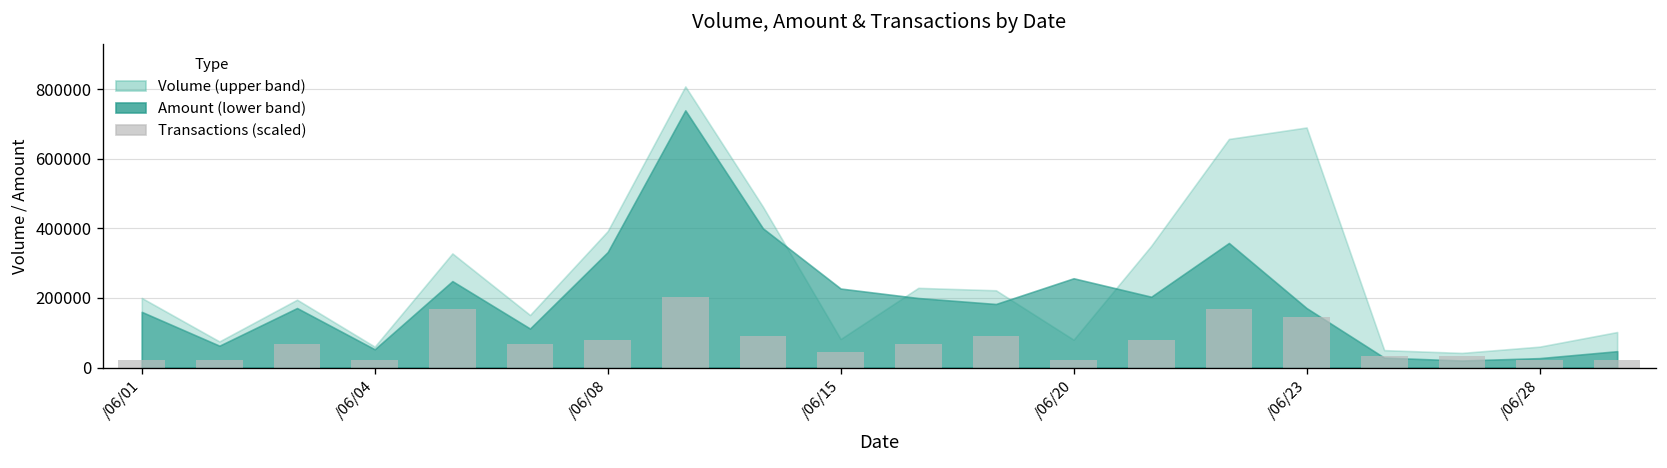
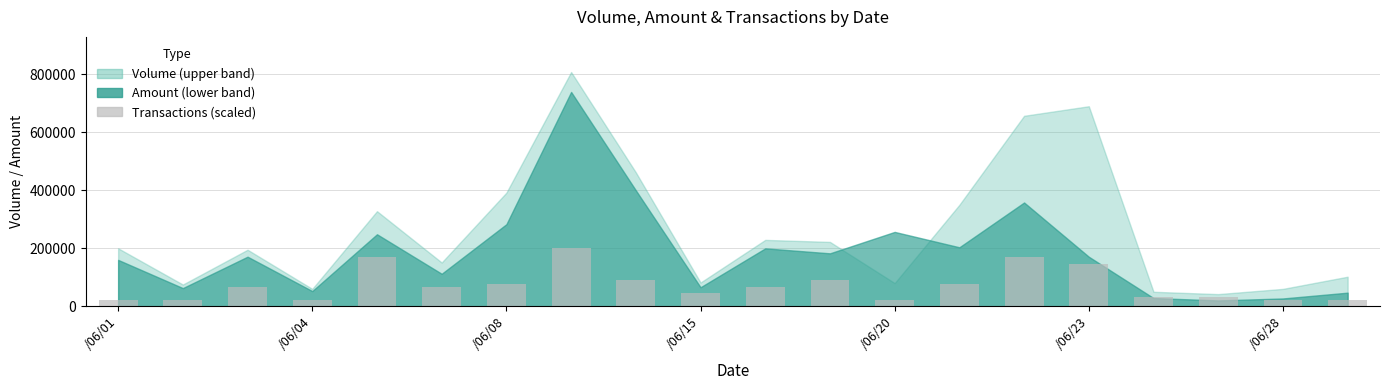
  {
    "Amount (lower band)": {
      "/06/01": 160000,
-     "/06/08": 330000,
-     "/06/15": 230000,
+     "/06/08": 280000,
+     "/06/15": 70000,
      "/06/20": 260000,
      "/06/23": 170000,
      "/06/28": 30000
    }
  }
